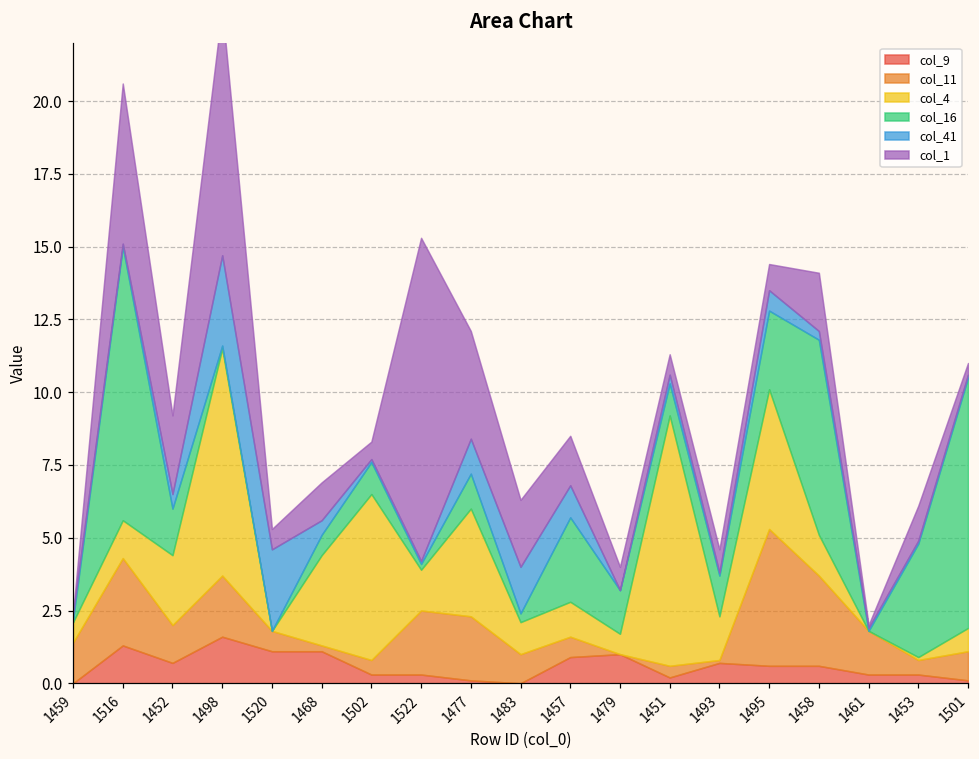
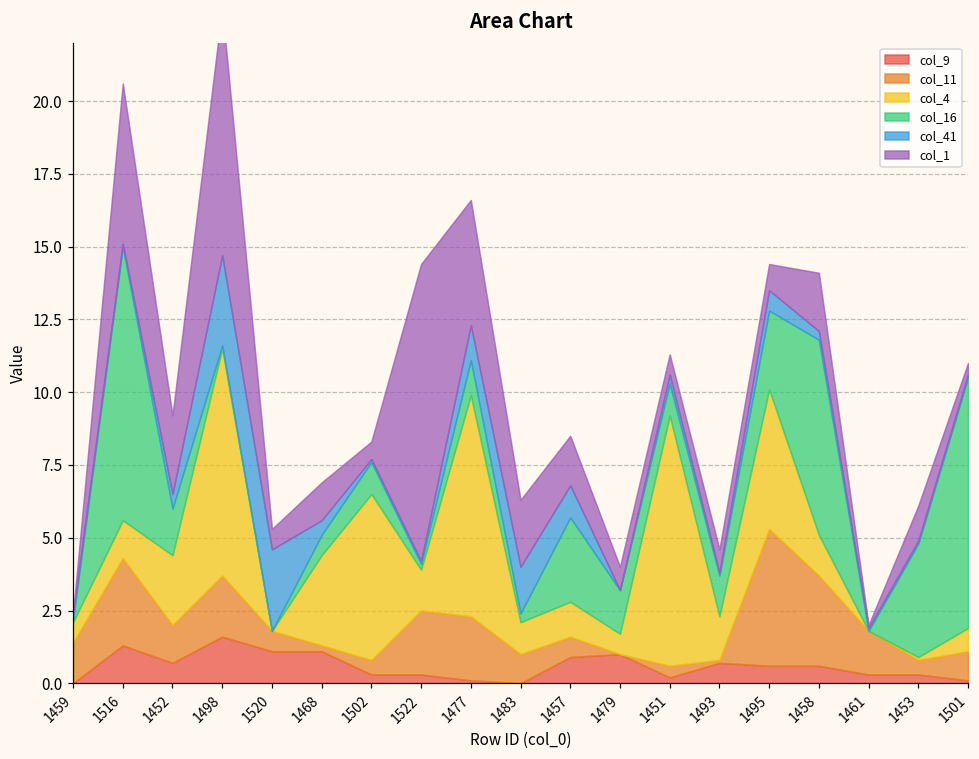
  {
    "col_4": {
      "1459": 0.7,
      "1516": 1.3,
      "1452": 2.4,
      "1498": 7.8,
      "1468": 3.1,
      "1502": 5.7,
      "1522": 1.4,
-     "1477": 3.7,
+     "1477": 7.6,
      "1483": 1.1,
      "1457": 1.2,
      "1479": 0.7,
      "1451": 8.6,
      "1493": 1.5,
      "1495": 4.8,
      "1458": 1.4,
      "1453": 0.1,
      "1501": 0.8
    },
    "col_16": {
      "1459": 0.1,
      "1516": 9.4,
      "1452": 1.6,
      "1498": 0.1,
      "1468": 0.7,
      "1502": 1.1,
      "1522": 0.2,
      "1477": 1.2,
      "1483": 0.3,
      "1457": 2.9,
      "1451": 1.1,
      "1493": 1.4,
      "1495": 2.7,
      "1458": 6.7,
      "1453": 3.9,
      "1501": 8.6
    },
    "col_41": {
      "1516": 0.1,
      "1452": 0.5,
      "1498": 3.1,
      "1520": 2.8,
      "1468": 0.5,
      "1502": 0.1,
      "1522": 0.1,
      "1477": 1.2,
      "1483": 1.6,
      "1457": 1.1,
      "1451": 0.3,
      "1493": 0.1,
      "1495": 0.7,
      "1458": 0.3,
      "1461": 0.1,
      "1453": 0.1,
      "1501": 0.1
    },
    "col_1": {
      "1516": 5.5,
      "1452": 2.7,
      "1520": 0.7,
      "1468": 1.3,
      "1502": 0.6,
-     "1522": 11.1,
-     "1477": 3.7,
+     "1522": 10.2,
+     "1477": 4.3,
      "1483": 2.3,
      "1457": 1.7,
      "1479": 0.8,
      "1451": 0.7,
      "1493": 0.8,
      "1495": 0.9,
      "1458": 2.0,
      "1461": 0.1,
      "1453": 1.2,
      "1501": 0.4
    }
  }
